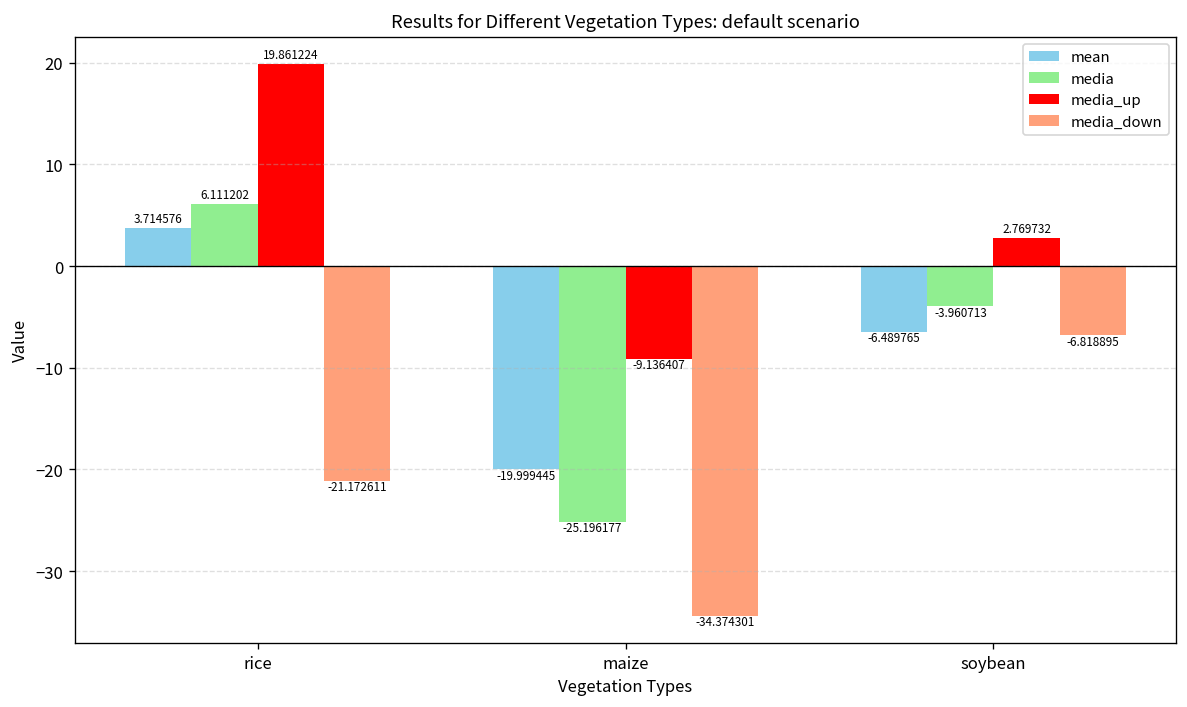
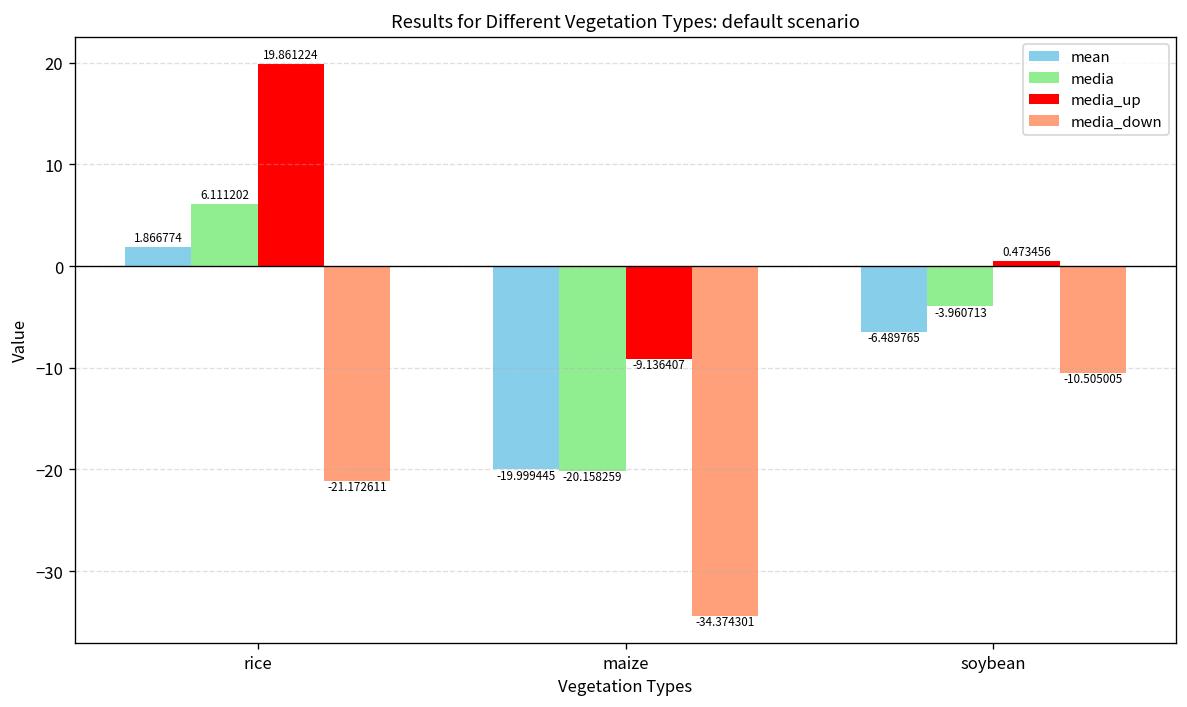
  {
    "mean": {
-     "rice": 3.714576,
+     "rice": 1.866774,
      "maize": -19.999445,
      "soybean": -6.489765
    },
    "media": {
      "rice": 6.111202,
-     "maize": -25.196177,
+     "maize": -20.158259,
      "soybean": -3.960713
    },
    "media_up": {
      "rice": 19.861224,
      "maize": -9.136407,
-     "soybean": 2.769732
+     "soybean": 0.473456
    },
    "media_down": {
      "rice": -21.172611,
      "maize": -34.374301,
-     "soybean": -6.818895
+     "soybean": -10.505005
    }
  }
